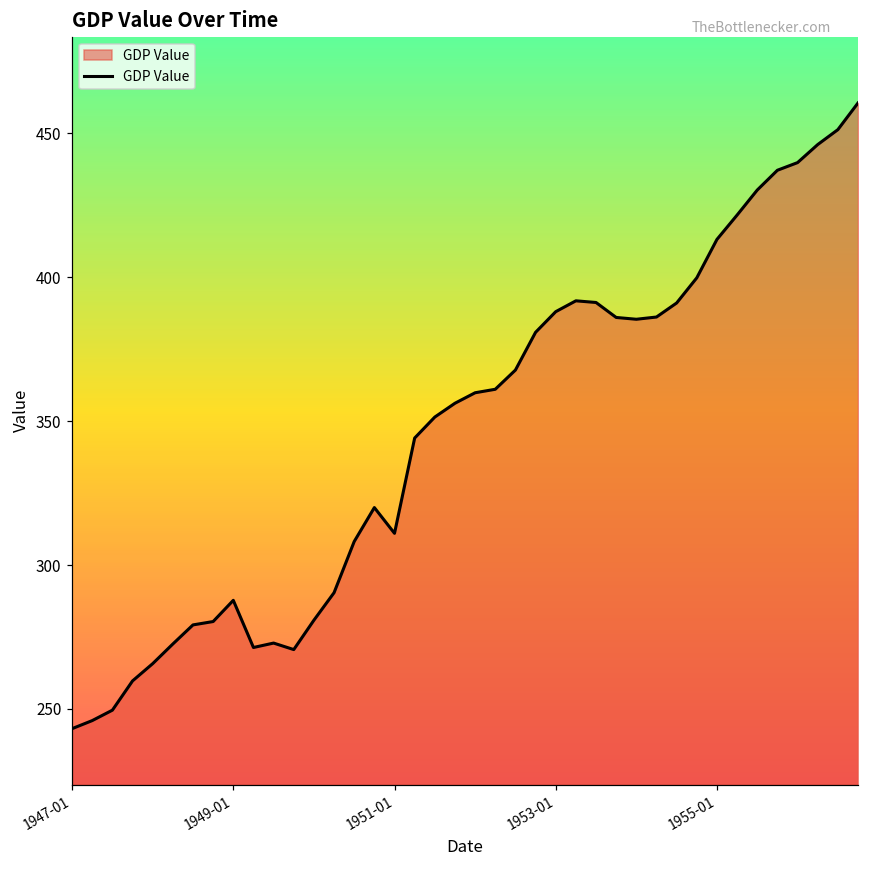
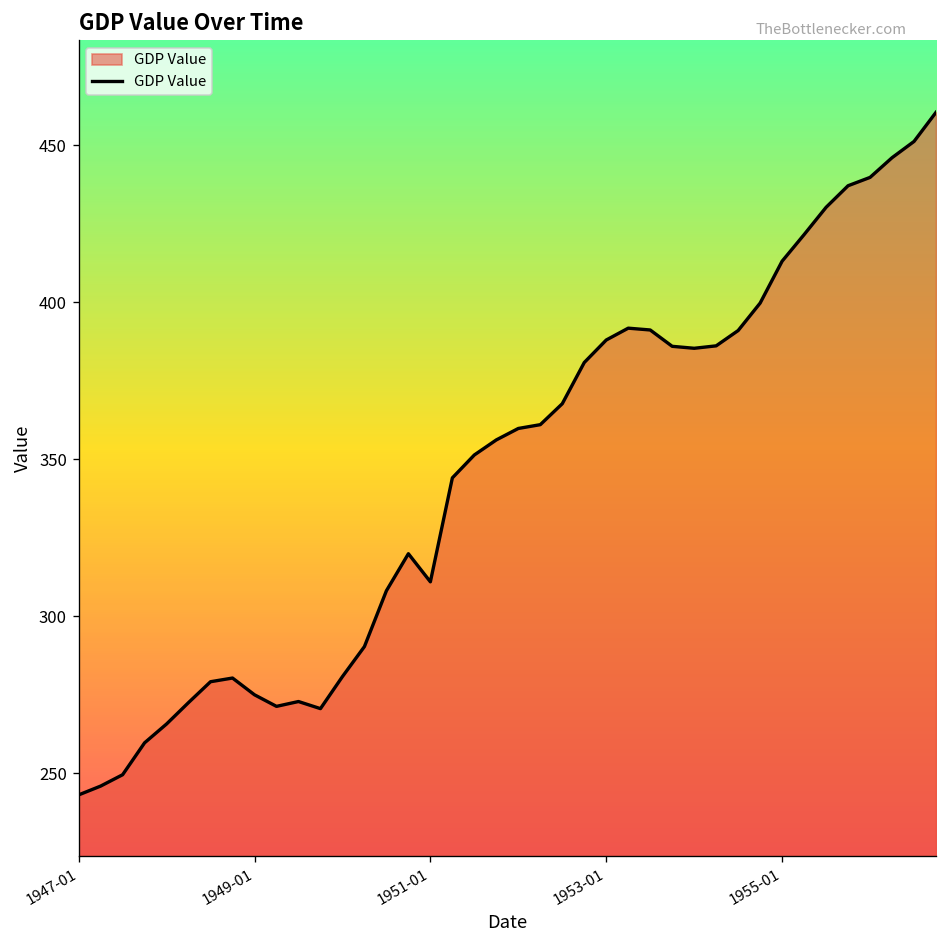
  {
    "1947-01": 243,
-   "1949-01": 288,
+   "1949-01": 275,
    "1951-01": 311,
    "1953-01": 388,
    "1955-01": 413
  }
